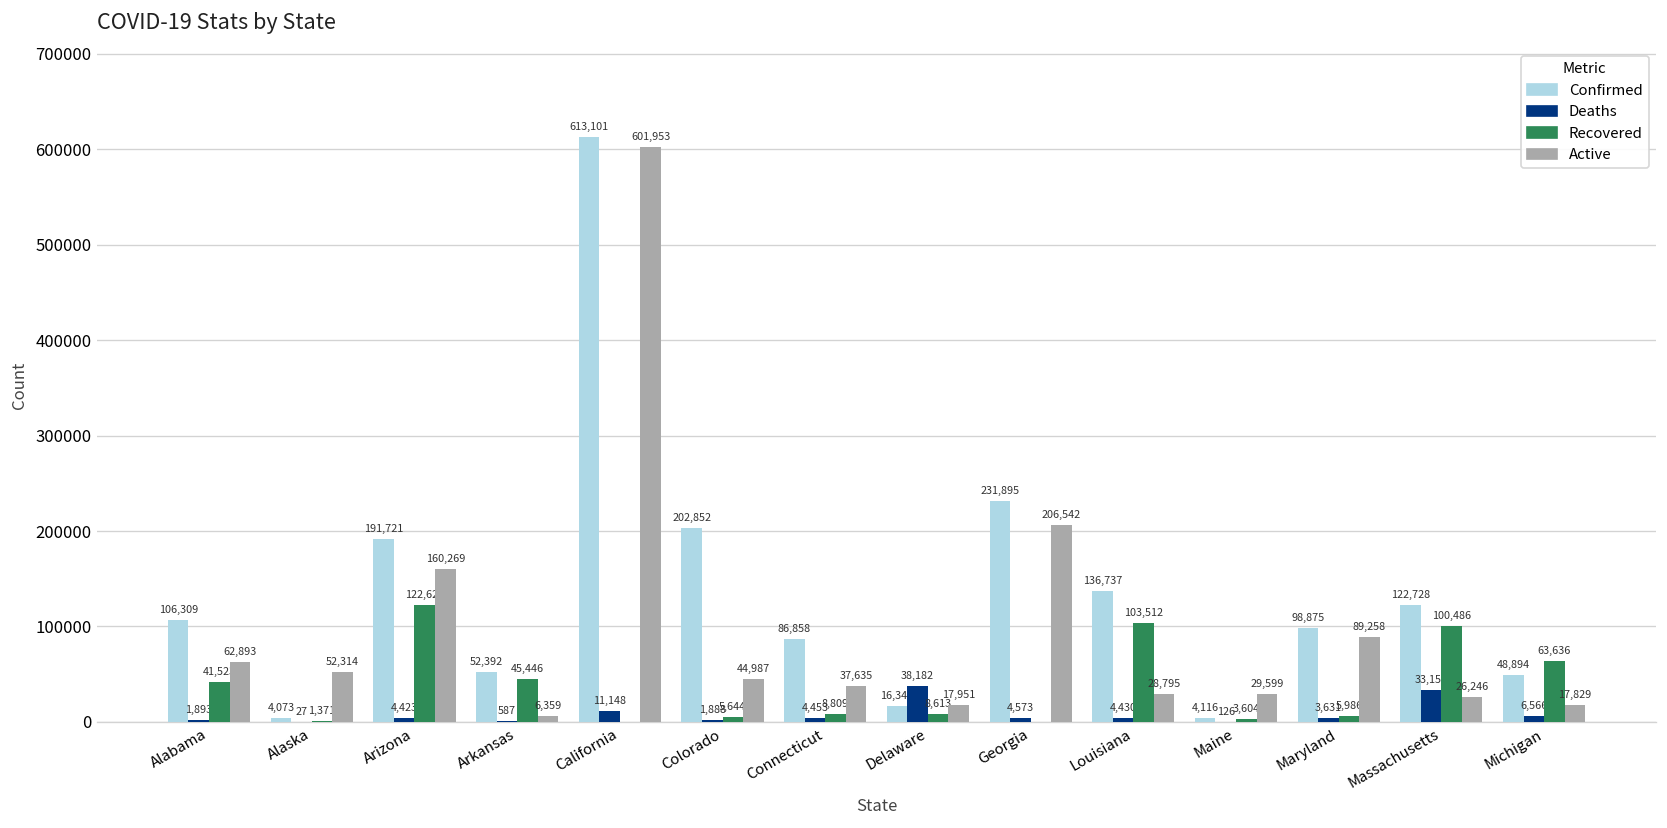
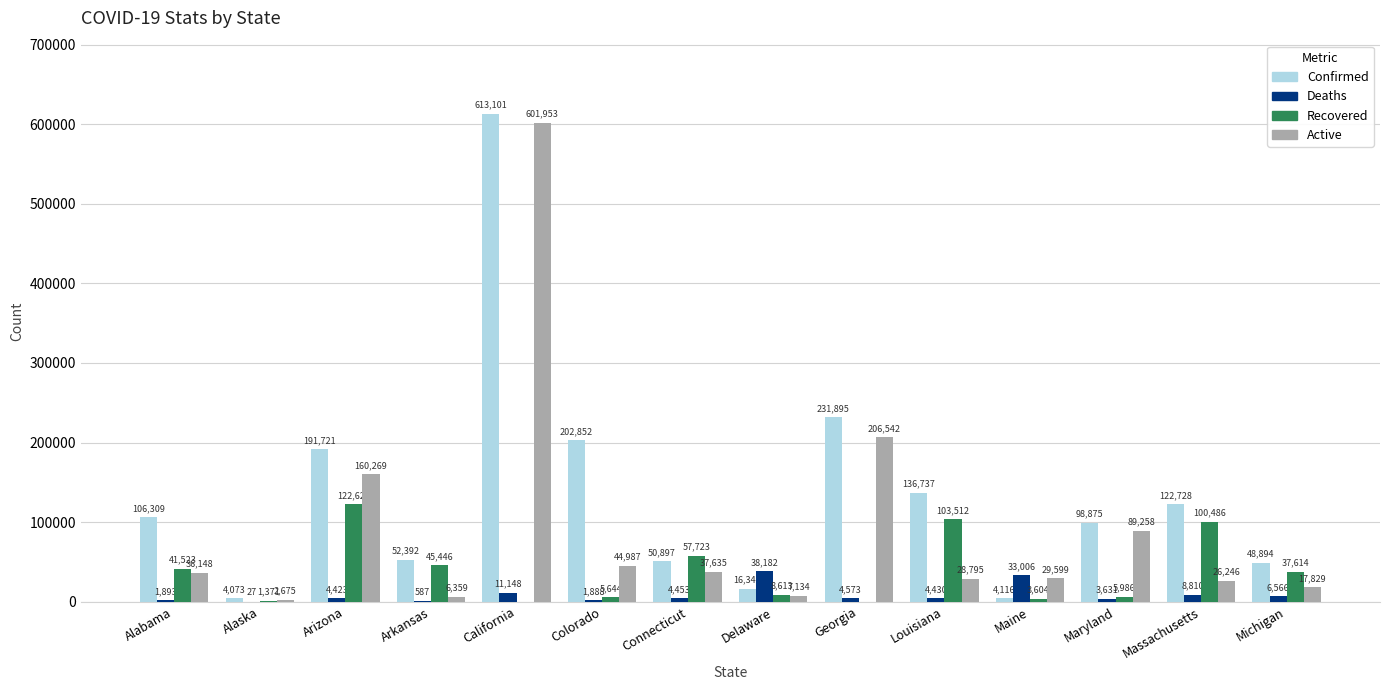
  {
    "Confirmed": {
      "Alabama": "106,309",
      "Alaska": "4,073",
      "Arizona": "191,721",
      "Arkansas": "52,392",
      "California": "613,101",
      "Colorado": "202,852",
-     "Connecticut": "86,858",
+     "Connecticut": "50,897",
      "Delaware": "16,340",
      "Georgia": "231,895",
      "Louisiana": "136,737",
      "Maine": "4,116",
      "Maryland": "98,875",
      "Massachusetts": "122,728",
      "Michigan": "48,894"
    },
    "Deaths": {
      "Alabama": "1,893",
      "Alaska": "27",
      "Arizona": "4,423",
      "Arkansas": "587",
      "California": "11,148",
      "Connecticut": "4,453",
      "Delaware": "38,182",
      "Georgia": "4,573",
      "Louisiana": "4,430",
-     "Maine": "126",
-     "Massachusetts": "33,157",
+     "Maine": "33,006",
+     "Massachusetts": "8,810",
      "Michigan": "6,566"
    },
    "Recovered": {
      "Arizona": "122,625",
      "Arkansas": "45,446",
-     "Connecticut": "8,809",
+     "Connecticut": "57,723",
      "Louisiana": "103,512",
      "Maine": "3,604",
      "Massachusetts": "100,486",
-     "Michigan": "63,636"
+     "Michigan": "37,614"
    },
    "Active": {
-     "Alabama": "62,893",
-     "Alaska": "52,314",
+     "Alabama": "36,148",
+     "Alaska": "2,675",
      "Arizona": "160,269",
      "Arkansas": "6,359",
      "California": "601,953",
      "Colorado": "44,987",
      "Connecticut": "37,635",
-     "Delaware": "17,951",
+     "Delaware": "7,134",
      "Georgia": "206,542",
      "Louisiana": "28,795",
      "Maine": "29,599",
      "Maryland": "89,258",
      "Massachusetts": "26,246",
      "Michigan": "17,829"
    }
  }
